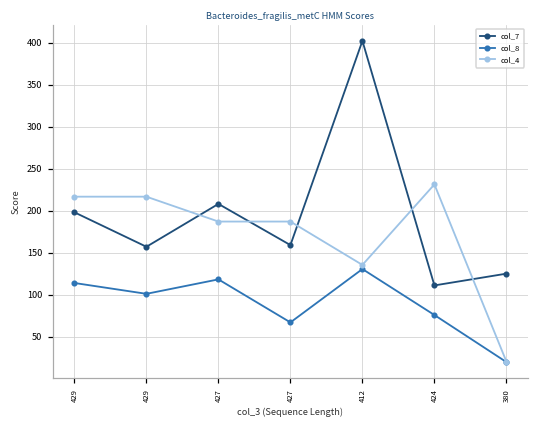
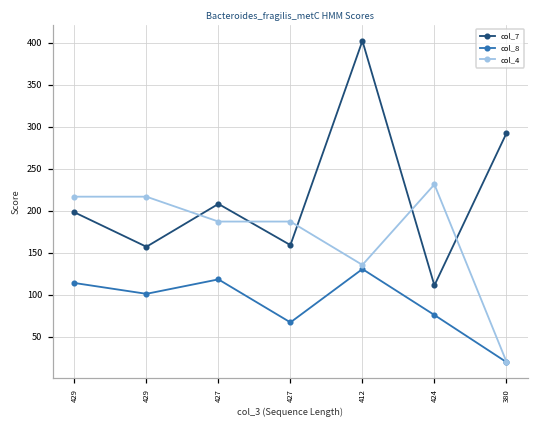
  {
    "col_7": {
      "412": 400,
      "424": 110,
-     "380": 130
+     "380": 290
    },
    "col_8": {
      "412": 130,
      "424": 80
    },
    "col_4": {
      "412": 140,
      "424": 230
    }
  }
